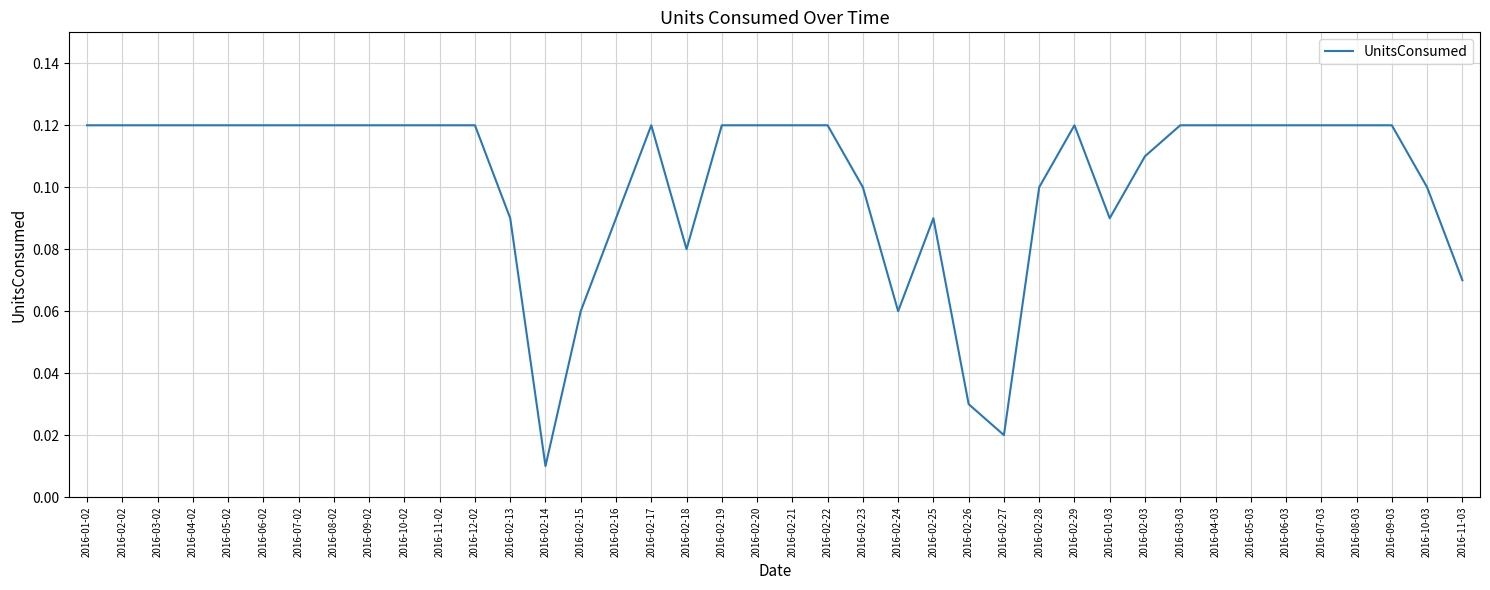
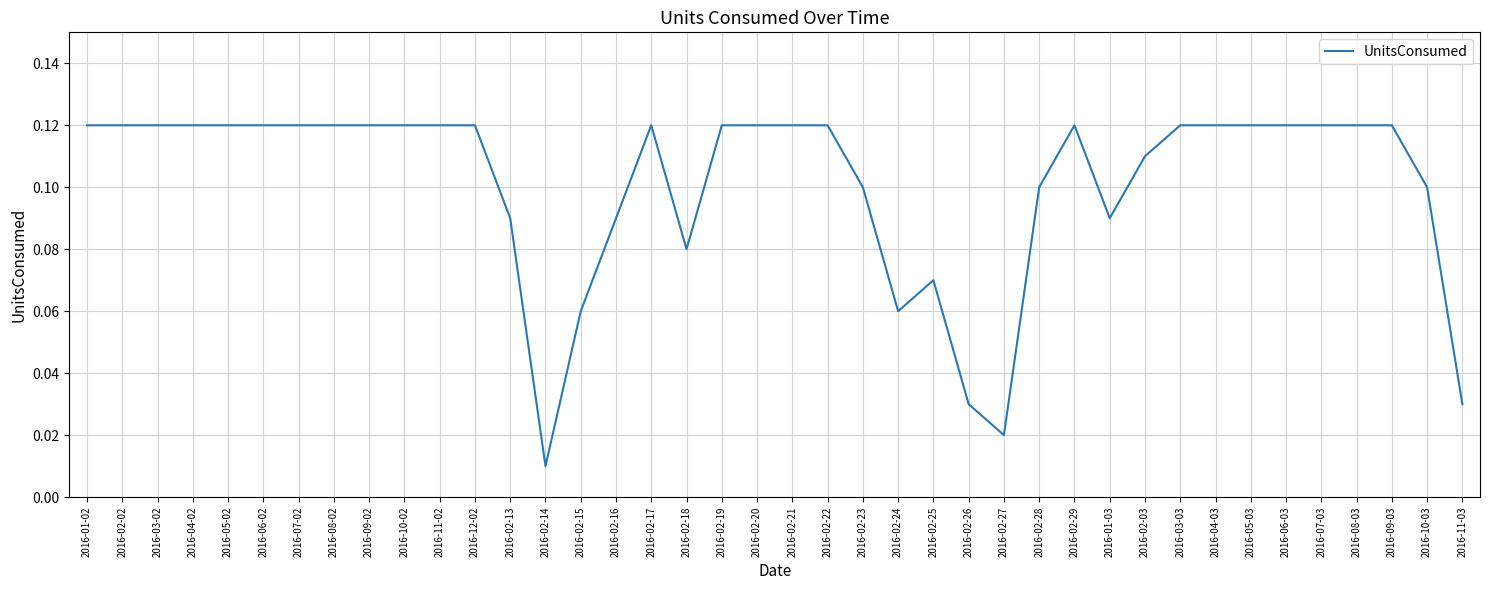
  {
    "2016-01-02": 0.12,
    "2016-02-02": 0.12,
    "2016-03-02": 0.12,
    "2016-04-02": 0.12,
    "2016-05-02": 0.12,
    "2016-06-02": 0.12,
    "2016-07-02": 0.12,
    "2016-08-02": 0.12,
    "2016-09-02": 0.12,
    "2016-10-02": 0.12,
    "2016-11-02": 0.12,
    "2016-12-02": 0.12,
    "2016-02-13": 0.09,
    "2016-02-14": 0.01,
    "2016-02-15": 0.06,
    "2016-02-16": 0.09,
    "2016-02-17": 0.12,
    "2016-02-18": 0.08,
    "2016-02-19": 0.12,
    "2016-02-20": 0.12,
    "2016-02-21": 0.12,
    "2016-02-22": 0.12,
    "2016-02-23": 0.10,
    "2016-02-24": 0.06,
-   "2016-02-25": 0.09,
+   "2016-02-25": 0.07,
    "2016-02-26": 0.03,
    "2016-02-27": 0.02,
    "2016-02-28": 0.10,
    "2016-02-29": 0.12,
    "2016-01-03": 0.09,
    "2016-02-03": 0.11,
    "2016-03-03": 0.12,
    "2016-04-03": 0.12,
    "2016-05-03": 0.12,
    "2016-06-03": 0.12,
    "2016-07-03": 0.12,
    "2016-08-03": 0.12,
    "2016-09-03": 0.12,
    "2016-10-03": 0.10,
-   "2016-11-03": 0.07
+   "2016-11-03": 0.03
  }
